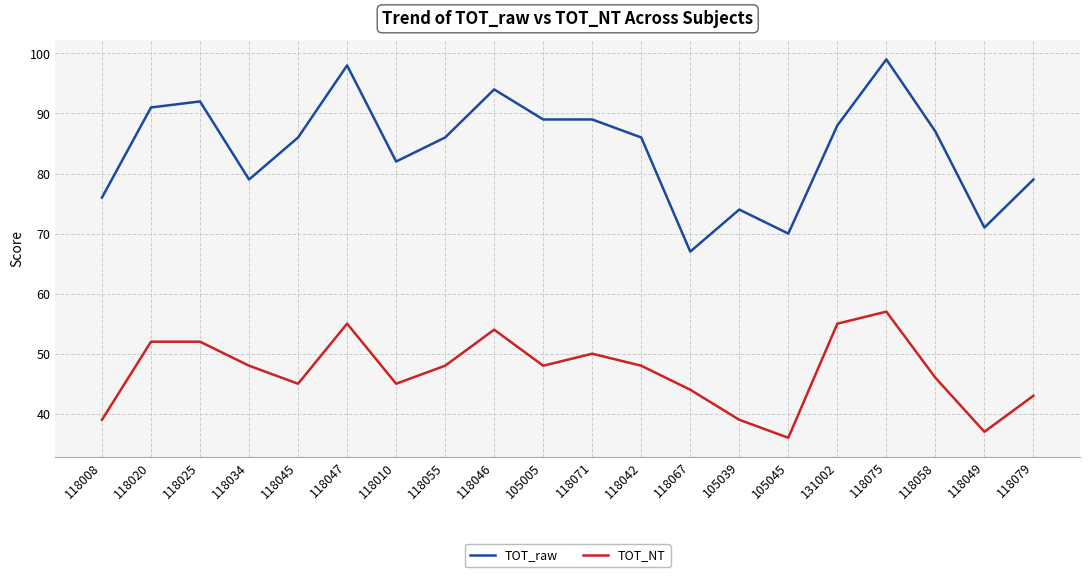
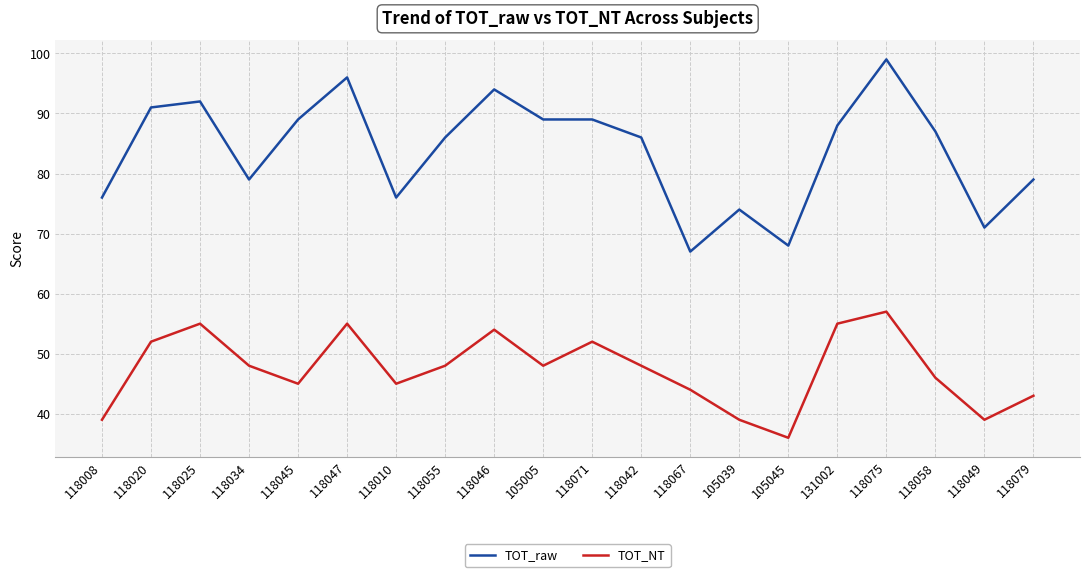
  {
    "TOT_raw": {
      "118008": 76,
      "118020": 91,
      "118025": 92,
      "118034": 79,
-     "118045": 86,
-     "118047": 98,
-     "118010": 82,
+     "118045": 89,
+     "118047": 96,
+     "118010": 76,
      "118055": 86,
      "118046": 94,
      "105005": 89,
      "118071": 89,
      "118042": 86,
      "118067": 67,
      "105039": 74,
-     "105045": 70,
+     "105045": 68,
      "131002": 88,
      "118075": 99,
      "118058": 87,
      "118049": 71,
      "118079": 79
    },
    "TOT_NT": {
      "118008": 39,
      "118020": 52,
-     "118025": 52,
+     "118025": 55,
      "118034": 48,
      "118045": 45,
      "118047": 55,
      "118010": 45,
      "118055": 48,
      "118046": 54,
      "105005": 48,
-     "118071": 50,
+     "118071": 52,
      "118042": 48,
      "118067": 44,
      "105039": 39,
      "105045": 36,
      "131002": 55,
      "118075": 57,
      "118058": 46,
-     "118049": 37,
+     "118049": 39,
      "118079": 43
    }
  }
